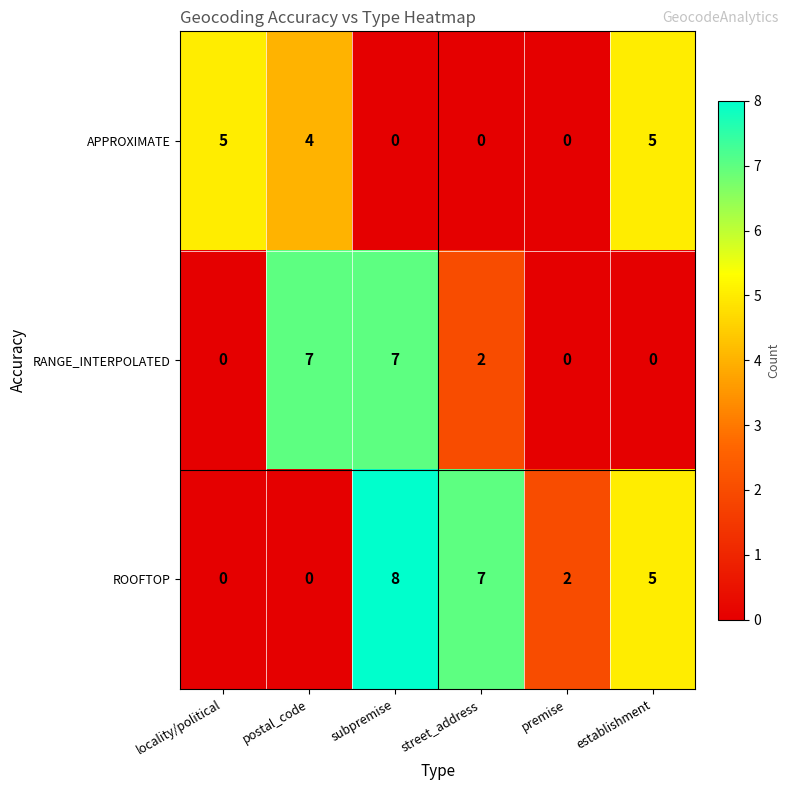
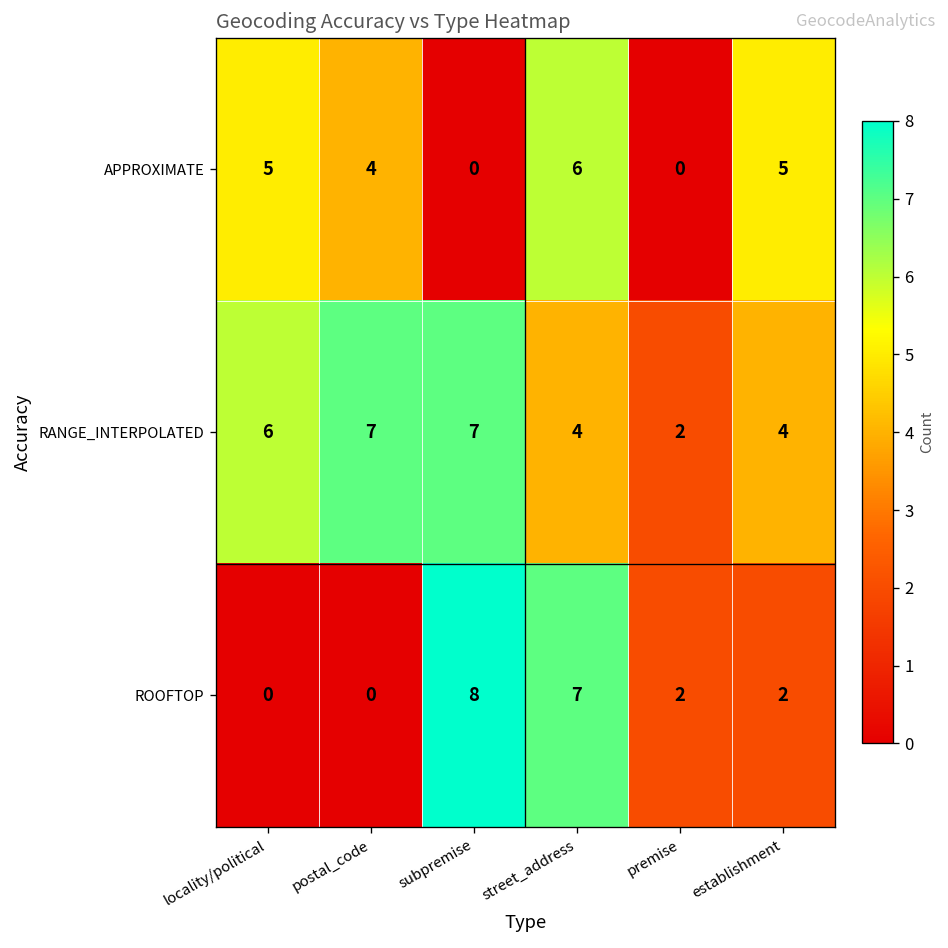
  {
    "APPROXIMATE": {
      "locality/political": 5,
      "postal_code": 4,
      "subpremise": 0,
-     "street_address": 0,
+     "street_address": 6,
      "premise": 0,
      "establishment": 5
    },
    "RANGE_INTERPOLATED": {
-     "locality/political": 0,
+     "locality/political": 6,
      "postal_code": 7,
      "subpremise": 7,
-     "street_address": 2,
-     "premise": 0,
-     "establishment": 0
+     "street_address": 4,
+     "premise": 2,
+     "establishment": 4
    },
    "ROOFTOP": {
      "locality/political": 0,
      "postal_code": 0,
      "subpremise": 8,
      "street_address": 7,
      "premise": 2,
-     "establishment": 5
+     "establishment": 2
    }
  }
